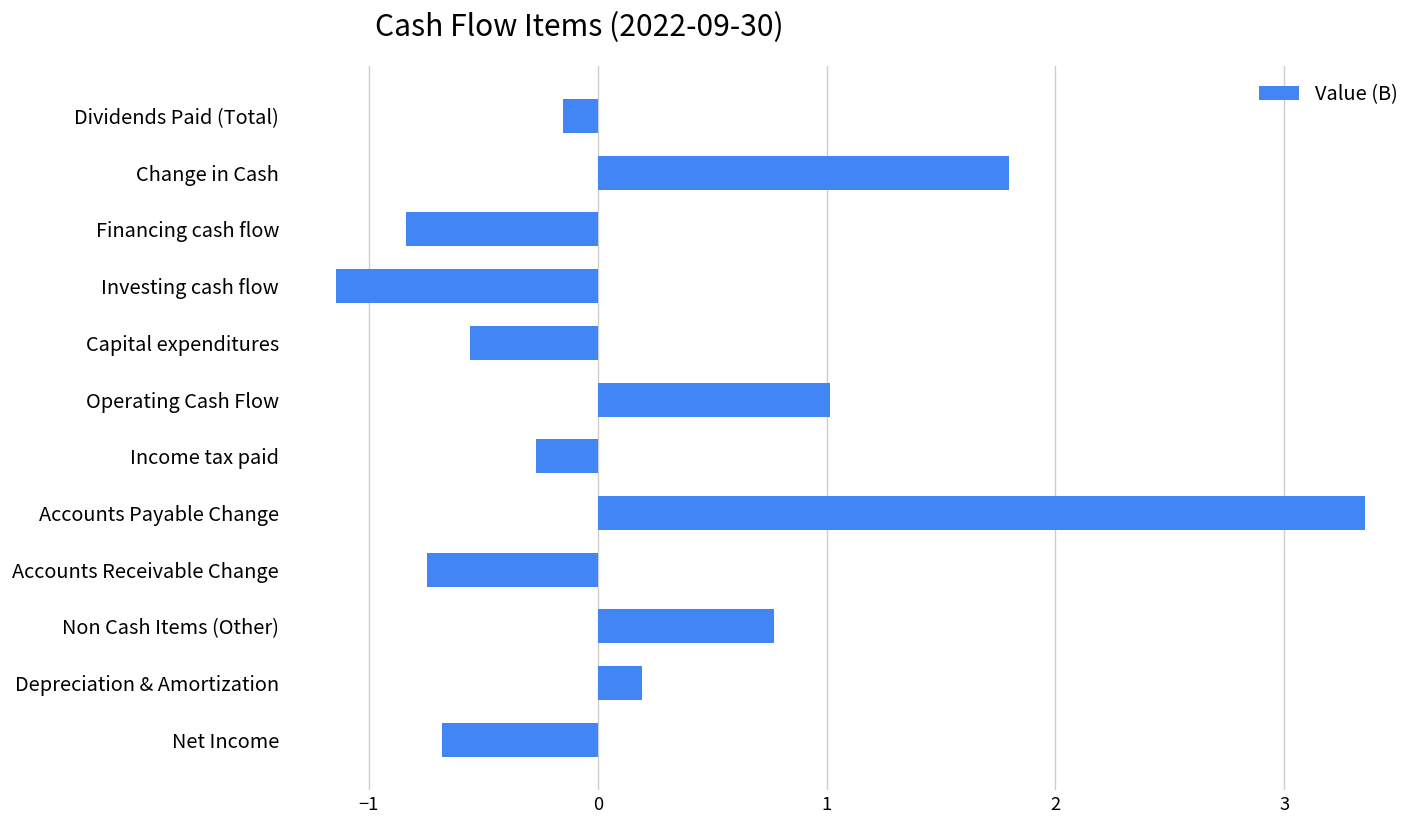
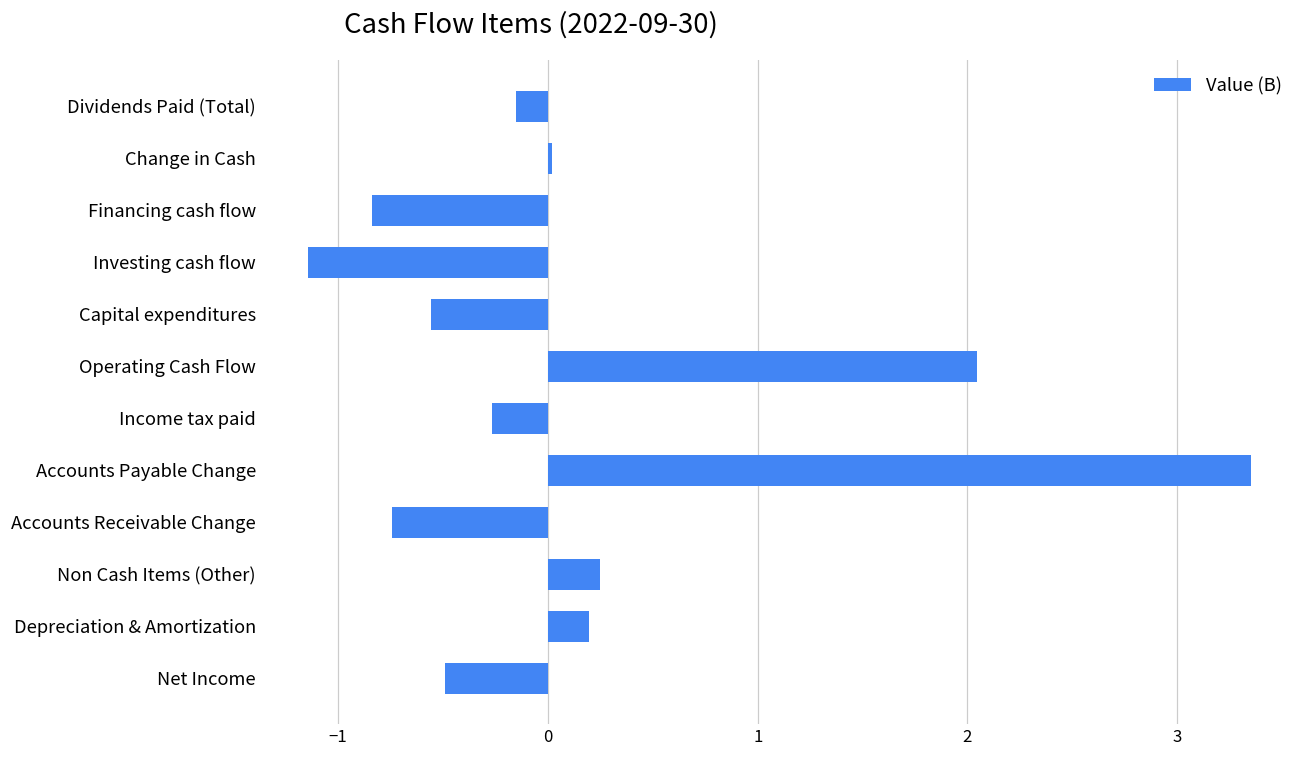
  {
    "Dividends Paid (Total)": -0.15,
-   "Change in Cash": 1.80,
+   "Change in Cash": 0.02,
    "Financing cash flow": -0.84,
    "Investing cash flow": -1.14,
    "Capital expenditures": -0.56,
-   "Operating Cash Flow": 1.02,
+   "Operating Cash Flow": 2.05,
    "Income tax paid": -0.27,
    "Accounts Payable Change": 3.35,
    "Accounts Receivable Change": -0.74,
-   "Non Cash Items (Other)": 0.77,
+   "Non Cash Items (Other)": 0.25,
    "Depreciation & Amortization": 0.19,
-   "Net Income": -0.68
+   "Net Income": -0.49
  }
